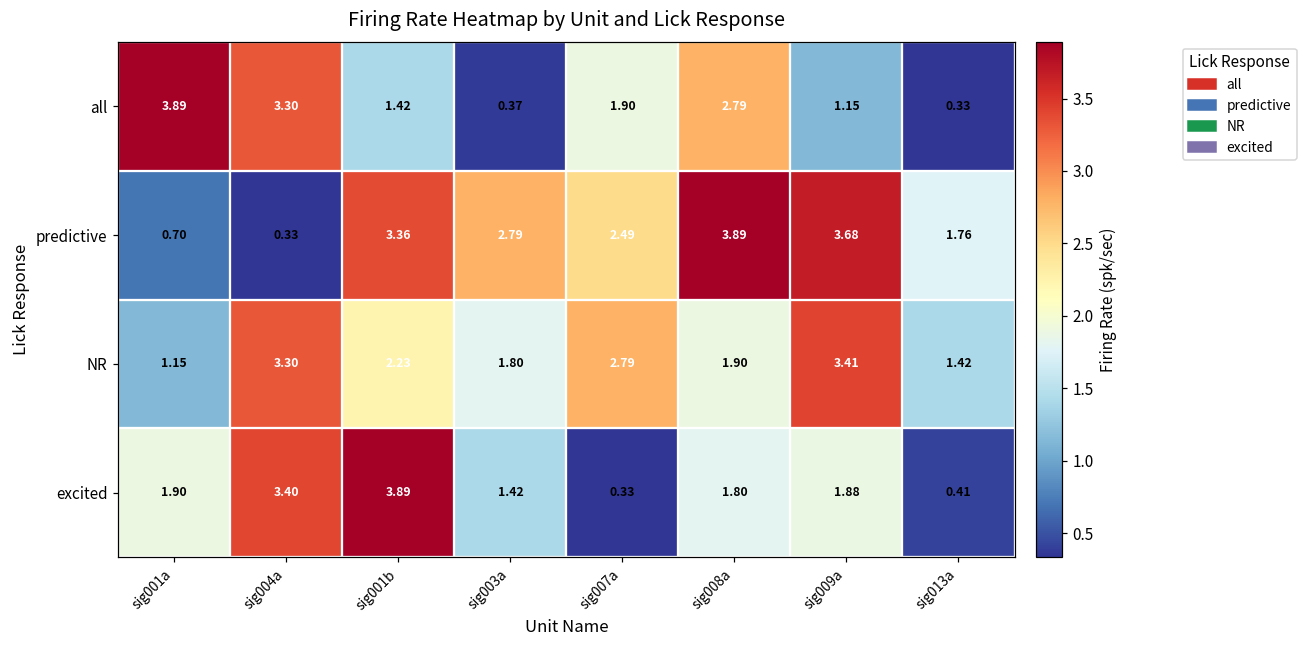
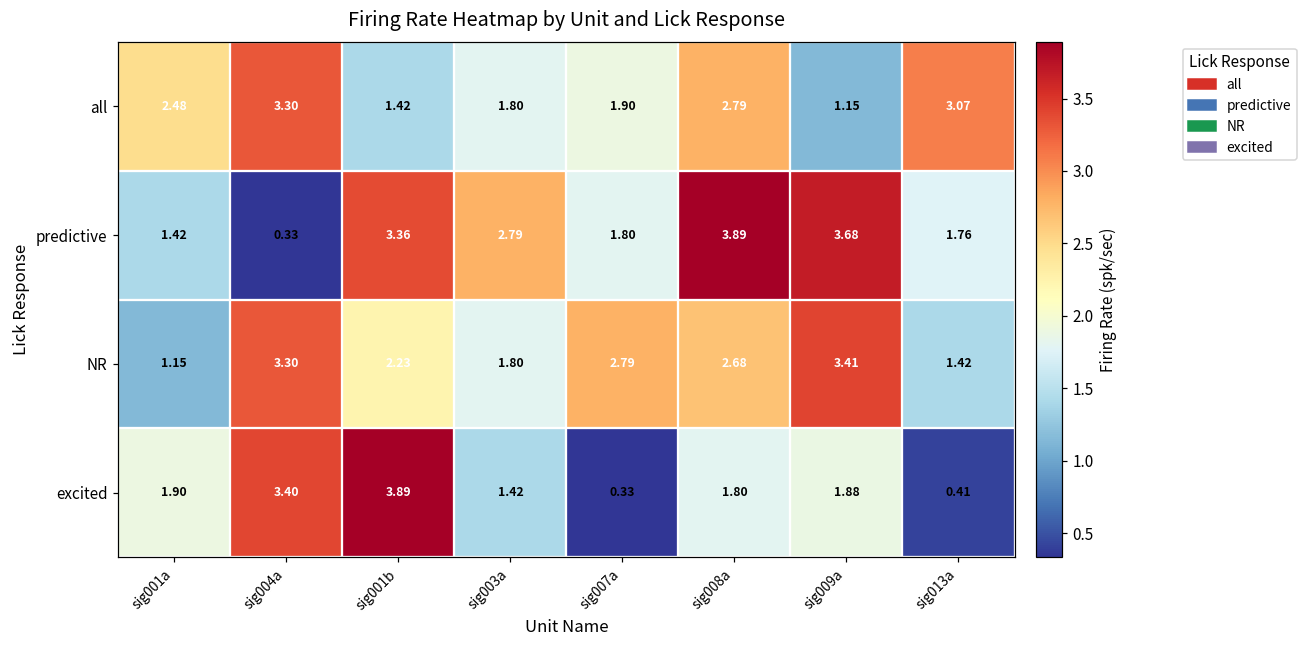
  {
    "all": {
-     "sig001a": 3.89,
+     "sig001a": 2.48,
      "sig004a": 3.30,
      "sig001b": 1.42,
-     "sig003a": 0.37,
+     "sig003a": 1.80,
      "sig007a": 1.90,
      "sig008a": 2.79,
      "sig009a": 1.15,
-     "sig013a": 0.33
+     "sig013a": 3.07
    },
    "predictive": {
-     "sig001a": 0.70,
+     "sig001a": 1.42,
      "sig004a": 0.33,
      "sig001b": 3.36,
      "sig003a": 2.79,
-     "sig007a": 2.49,
+     "sig007a": 1.80,
      "sig008a": 3.89,
      "sig009a": 3.68,
      "sig013a": 1.76
    },
    "NR": {
      "sig001a": 1.15,
      "sig004a": 3.30,
      "sig001b": 2.23,
      "sig003a": 1.80,
      "sig007a": 2.79,
-     "sig008a": 1.90,
+     "sig008a": 2.68,
      "sig009a": 3.41,
      "sig013a": 1.42
    },
    "excited": {
      "sig001a": 1.90,
      "sig004a": 3.40,
      "sig001b": 3.89,
      "sig003a": 1.42,
      "sig007a": 0.33,
      "sig008a": 1.80,
      "sig009a": 1.88,
      "sig013a": 0.41
    }
  }
